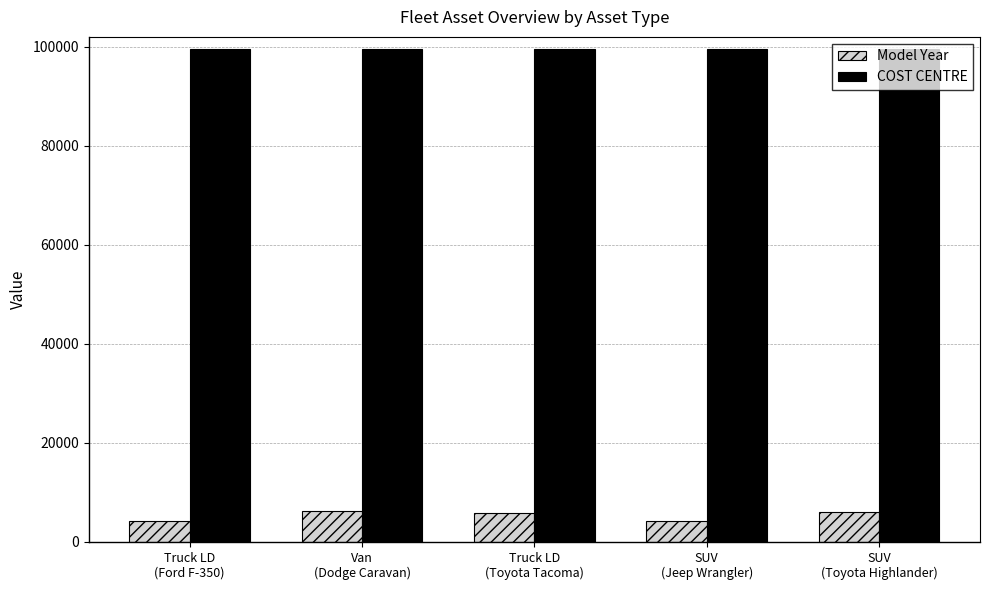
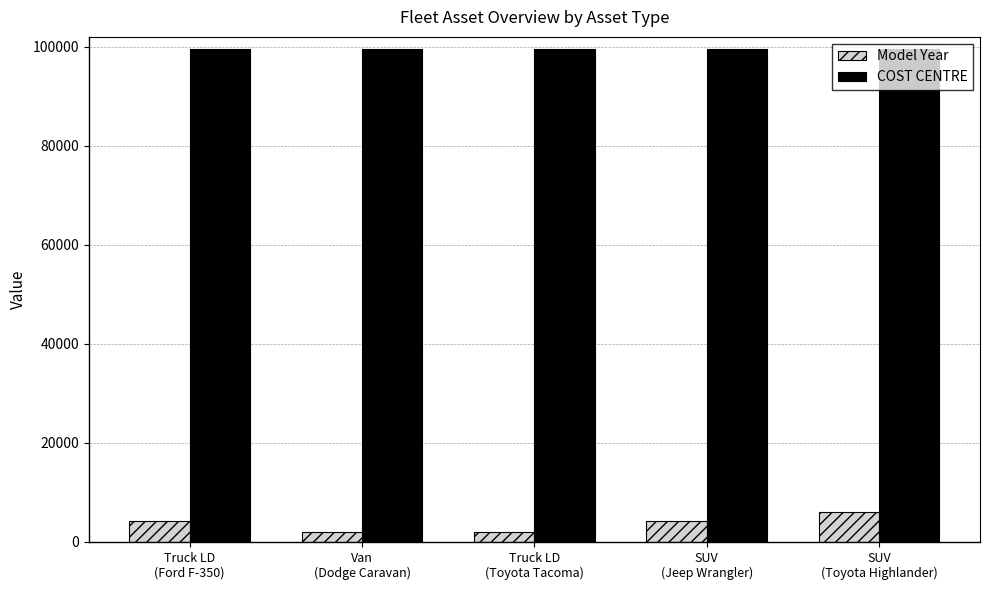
  {
    "Model Year": {
      "Truck LD (Ford F-350)": 4000,
-     "Van (Dodge Caravan)": 6000,
-     "Truck LD (Toyota Tacoma)": 6000,
+     "Van (Dodge Caravan)": 2000,
+     "Truck LD (Toyota Tacoma)": 2000,
      "SUV (Jeep Wrangler)": 4000,
      "SUV (Toyota Highlander)": 6000
    },
    "COST CENTRE": {
      "Truck LD (Ford F-350)": 100000,
      "Van (Dodge Caravan)": 100000,
      "Truck LD (Toyota Tacoma)": 100000,
      "SUV (Jeep Wrangler)": 100000
    }
  }
